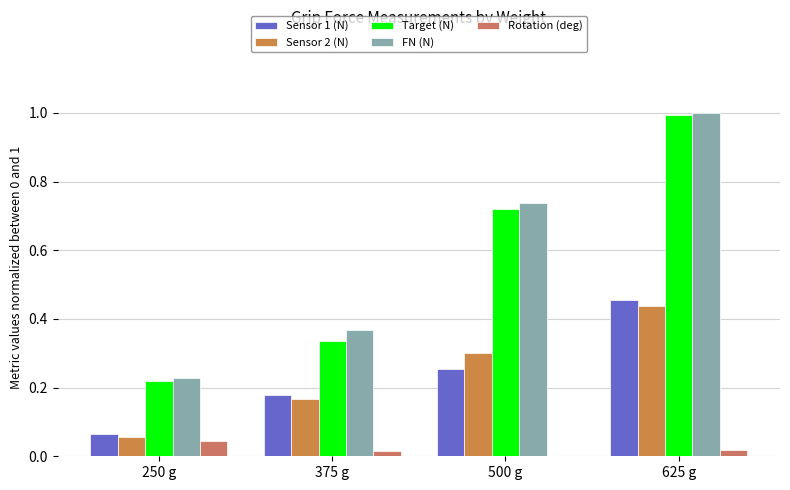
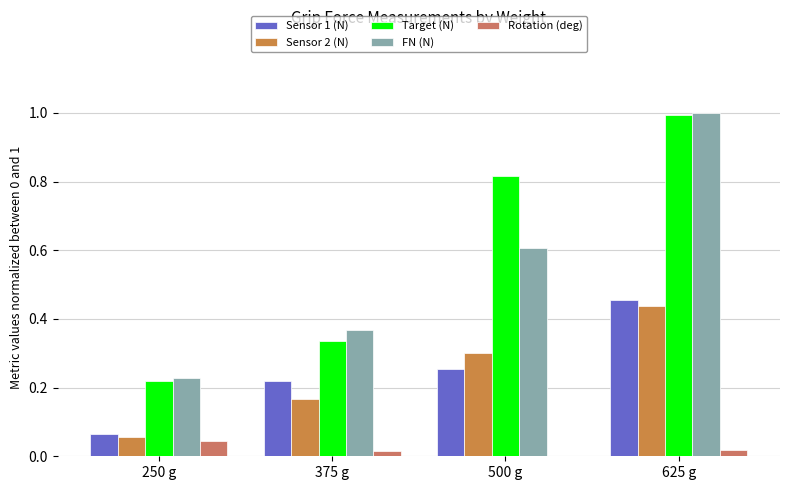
  {
    "Sensor 1 (N)": {
      "250 g": 0.07,
-     "375 g": 0.18,
+     "375 g": 0.22,
      "500 g": 0.25,
      "625 g": 0.46
    },
    "Target (N)": {
      "250 g": 0.22,
      "375 g": 0.34,
-     "500 g": 0.72,
+     "500 g": 0.82,
      "625 g": 0.99
    },
    "FN (N)": {
      "250 g": 0.23,
      "375 g": 0.37,
-     "500 g": 0.74,
+     "500 g": 0.61,
      "625 g": 1.00
    }
  }
